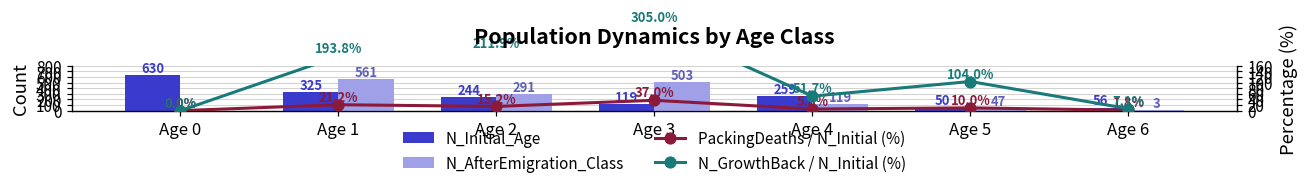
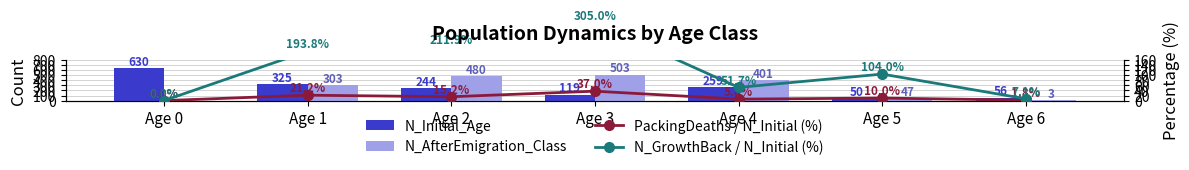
  {
    "N_Initial_Age": {
      "Age 0": "630",
      "Age 1": "325",
      "Age 2": "244",
      "Age 3": "119",
      "Age 5": "50",
      "Age 6": "56"
    },
    "N_AfterEmigration_Class": {
-     "Age 1": "561",
-     "Age 2": "291",
+     "Age 1": "303",
+     "Age 2": "480",
      "Age 3": "503",
-     "Age 4": "119",
+     "Age 4": "401",
      "Age 5": "47",
      "Age 6": "3"
    },
    "PackingDeaths / N_Initial (%)": {
      "Age 1": "21.2%",
      "Age 2": "15.2%",
      "Age 3": "37.0%",
      "Age 5": "10.0%"
    },
    "N_GrowthBack / N_Initial (%)": {
      "Age 4": "51.7%",
      "Age 5": "104.0%"
    }
  }
